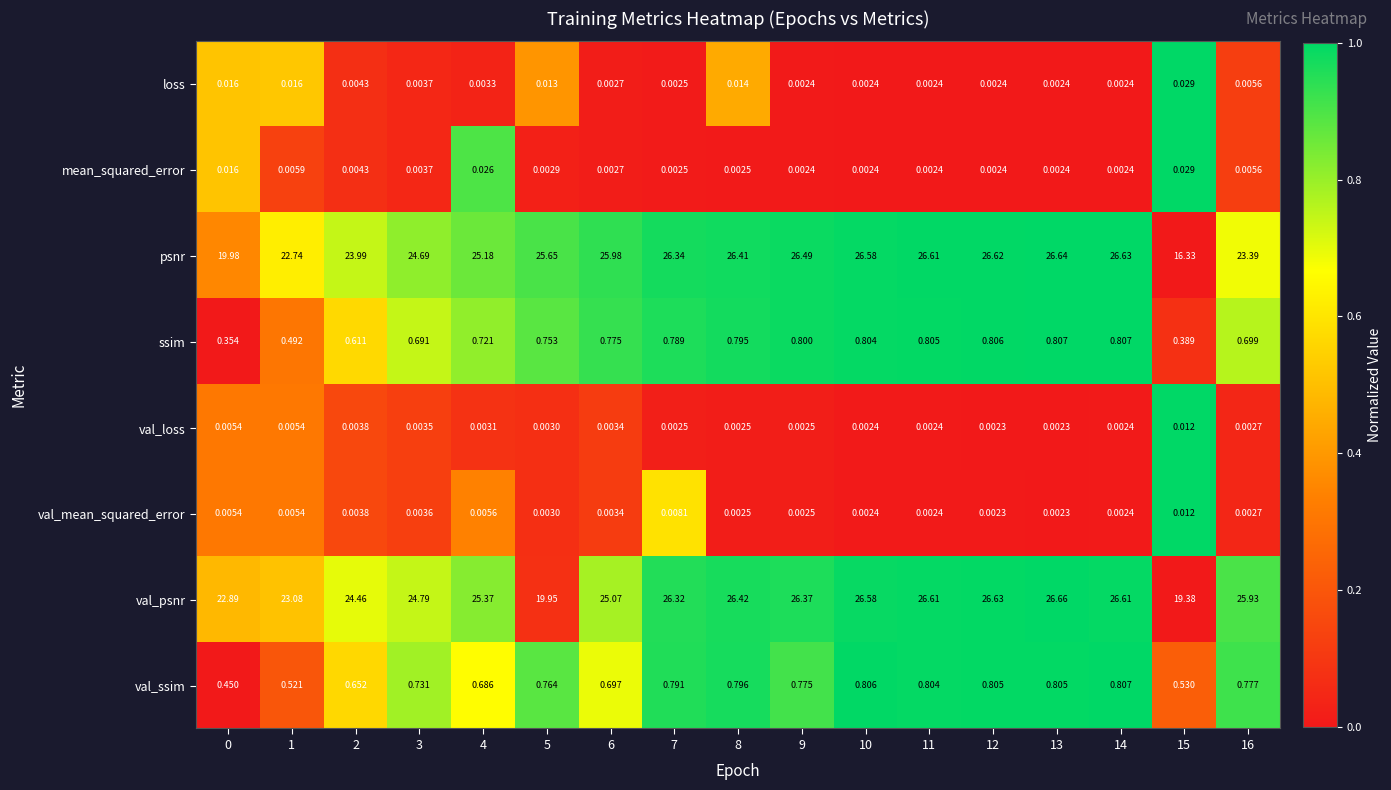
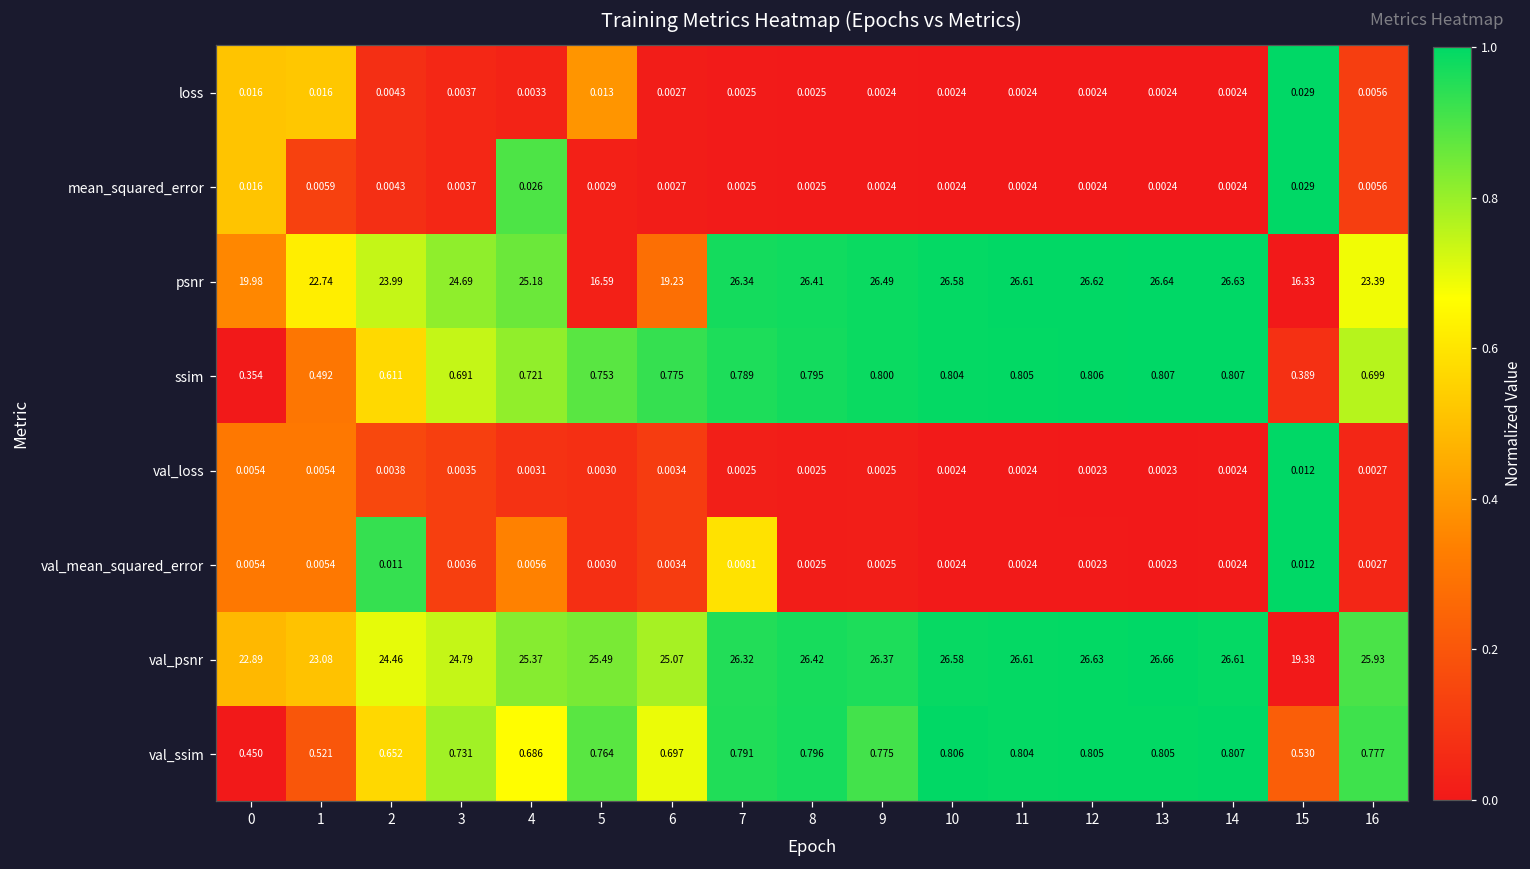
  {
    "loss": {
      "0": 0.016,
      "1": 0.016,
      "2": 0.0043,
      "3": 0.0037,
      "4": 0.0033,
      "5": 0.013,
      "6": 0.0027,
      "7": 0.0025,
-     "8": 0.014,
+     "8": 0.0025,
      "9": 0.0024,
      "10": 0.0024,
      "11": 0.0024,
      "12": 0.0024,
      "13": 0.0024,
      "14": 0.0024,
      "15": 0.029,
      "16": 0.0056
    },
    "mean_squared_error": {
      "0": 0.016,
      "1": 0.0059,
      "2": 0.0043,
      "3": 0.0037,
      "4": 0.026,
      "5": 0.0029,
      "6": 0.0027,
      "7": 0.0025,
      "8": 0.0025,
      "9": 0.0024,
      "10": 0.0024,
      "11": 0.0024,
      "12": 0.0024,
      "13": 0.0024,
      "14": 0.0024,
      "15": 0.029,
      "16": 0.0056
    },
    "psnr": {
      "0": 19.98,
      "1": 22.74,
      "2": 23.99,
      "3": 24.69,
      "4": 25.18,
-     "5": 25.65,
-     "6": 25.98,
+     "5": 16.59,
+     "6": 19.23,
      "7": 26.34,
      "8": 26.41,
      "9": 26.49,
      "10": 26.58,
      "11": 26.61,
      "12": 26.62,
      "13": 26.64,
      "14": 26.63,
      "15": 16.33,
      "16": 23.39
    },
    "ssim": {
      "0": 0.354,
      "1": 0.492,
      "2": 0.611,
      "3": 0.691,
      "4": 0.721,
      "5": 0.753,
      "6": 0.775,
      "7": 0.789,
      "8": 0.795,
      "9": 0.800,
      "10": 0.804,
      "11": 0.805,
      "12": 0.806,
      "13": 0.807,
      "14": 0.807,
      "15": 0.389,
      "16": 0.699
    },
    "val_loss": {
      "0": 0.0054,
      "1": 0.0054,
      "2": 0.0038,
      "3": 0.0035,
      "4": 0.0031,
      "5": 0.0030,
      "6": 0.0034,
      "7": 0.0025,
      "8": 0.0025,
      "9": 0.0025,
      "10": 0.0024,
      "11": 0.0024,
      "12": 0.0023,
      "13": 0.0023,
      "14": 0.0024,
      "15": 0.012,
      "16": 0.0027
    },
    "val_mean_squared_error": {
      "0": 0.0054,
      "1": 0.0054,
-     "2": 0.0038,
+     "2": 0.011,
      "3": 0.0036,
      "4": 0.0056,
      "5": 0.0030,
      "6": 0.0034,
      "7": 0.0081,
      "8": 0.0025,
      "9": 0.0025,
      "10": 0.0024,
      "11": 0.0024,
      "12": 0.0023,
      "13": 0.0023,
      "14": 0.0024,
      "15": 0.012,
      "16": 0.0027
    },
    "val_psnr": {
      "0": 22.89,
      "1": 23.08,
      "2": 24.46,
      "3": 24.79,
      "4": 25.37,
-     "5": 19.95,
+     "5": 25.49,
      "6": 25.07,
      "7": 26.32,
      "8": 26.42,
      "9": 26.37,
      "10": 26.58,
      "11": 26.61,
      "12": 26.63,
      "13": 26.66,
      "14": 26.61,
      "15": 19.38,
      "16": 25.93
    },
    "val_ssim": {
      "0": 0.450,
      "1": 0.521,
      "2": 0.652,
      "3": 0.731,
      "4": 0.686,
      "5": 0.764,
      "6": 0.697,
      "7": 0.791,
      "8": 0.796,
      "9": 0.775,
      "10": 0.806,
      "11": 0.804,
      "12": 0.805,
      "13": 0.805,
      "14": 0.807,
      "15": 0.530,
      "16": 0.777
    }
  }
